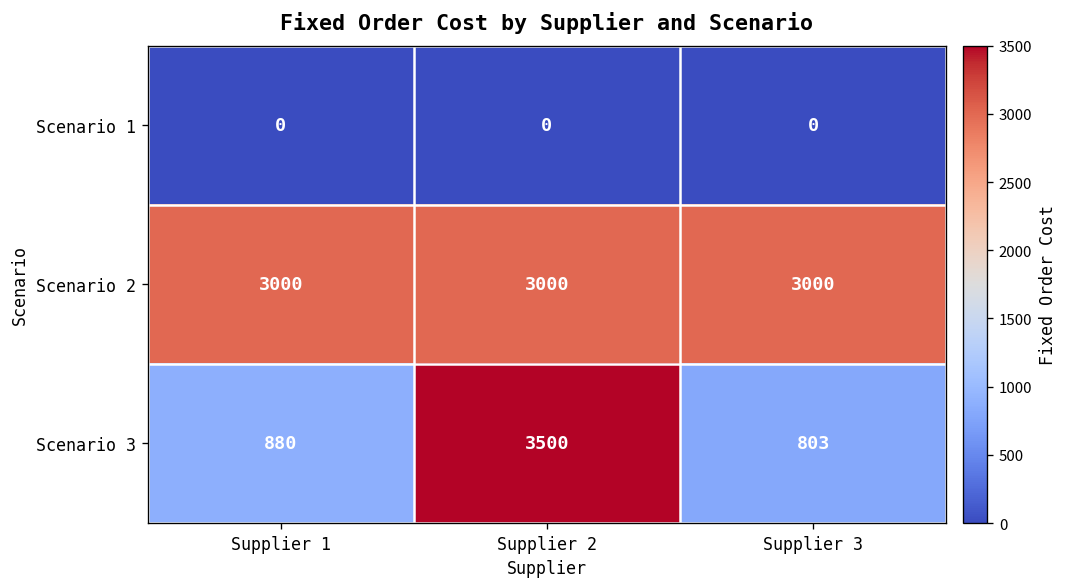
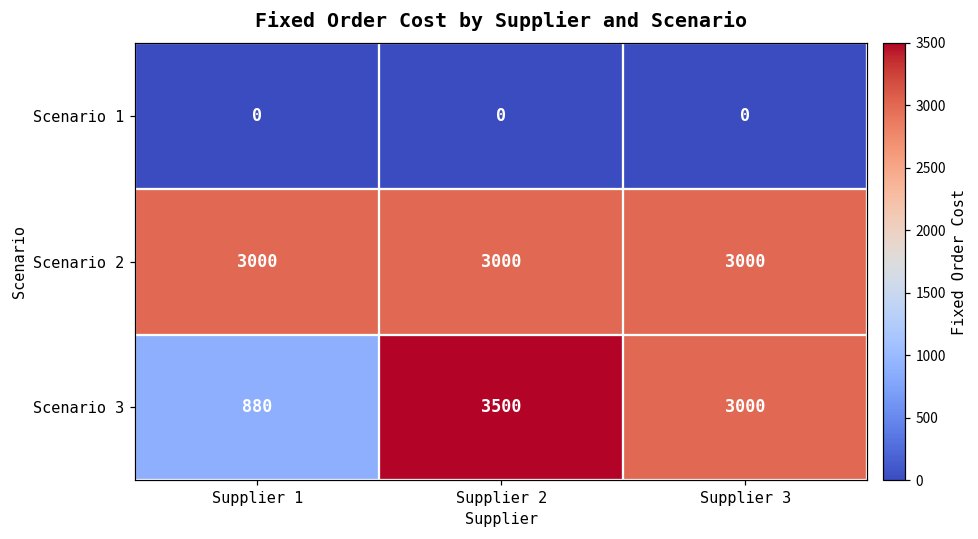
  {
    "Scenario 1": {
      "Supplier 1": 0,
      "Supplier 2": 0,
      "Supplier 3": 0
    },
    "Scenario 2": {
      "Supplier 1": 3000,
      "Supplier 2": 3000,
      "Supplier 3": 3000
    },
    "Scenario 3": {
      "Supplier 1": 880,
      "Supplier 2": 3500,
-     "Supplier 3": 803
+     "Supplier 3": 3000
    }
  }
